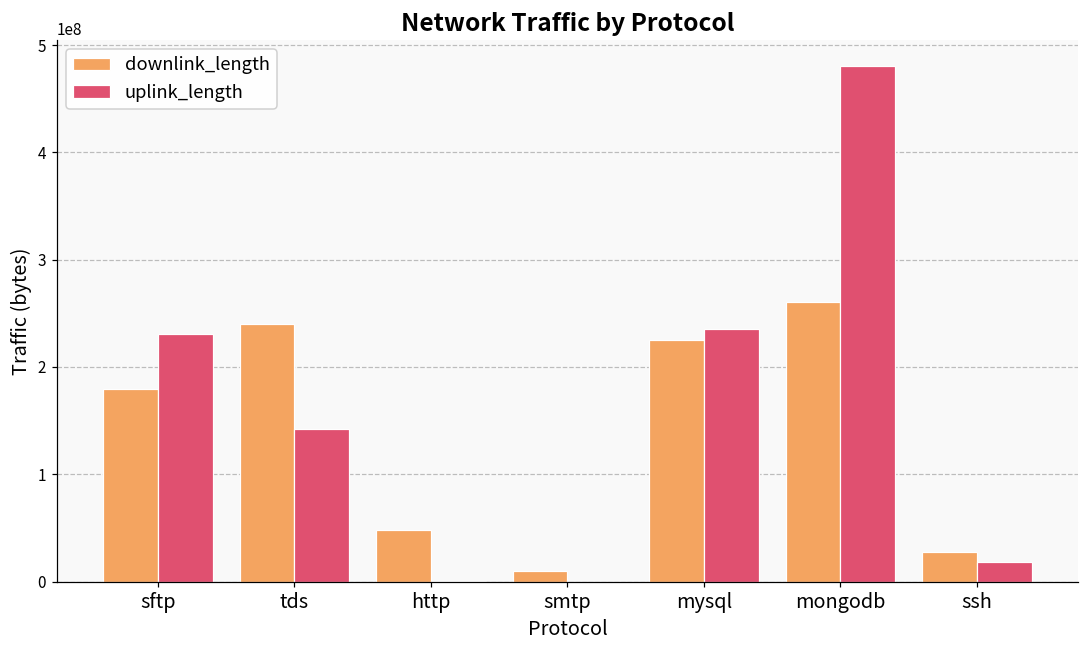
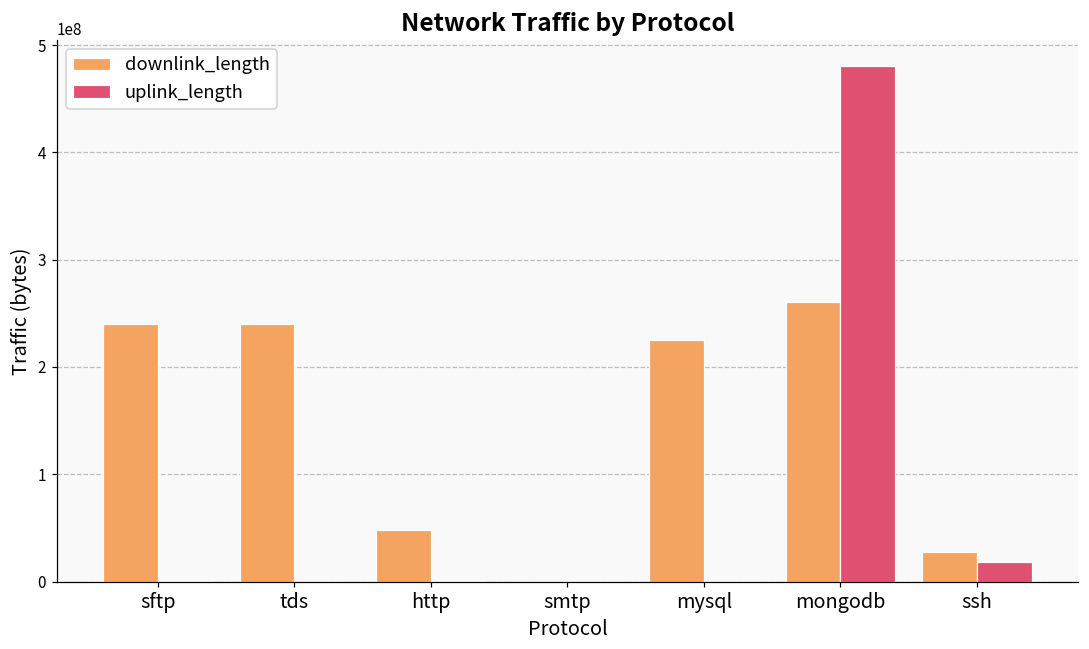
  {
    "downlink_length": {
-     "sftp": 180000000,
+     "sftp": 240000000,
      "tds": 240000000,
      "http": 50000000,
-     "smtp": 10000000,
+     "smtp": 0,
      "mysql": 230000000,
      "mongodb": 260000000,
      "ssh": 30000000
    },
    "uplink_length": {
-     "sftp": 230000000,
-     "tds": 140000000,
-     "mysql": 240000000,
+     "sftp": 0,
+     "tds": 0,
+     "mysql": 0,
      "mongodb": 480000000,
      "ssh": 20000000
    }
  }
